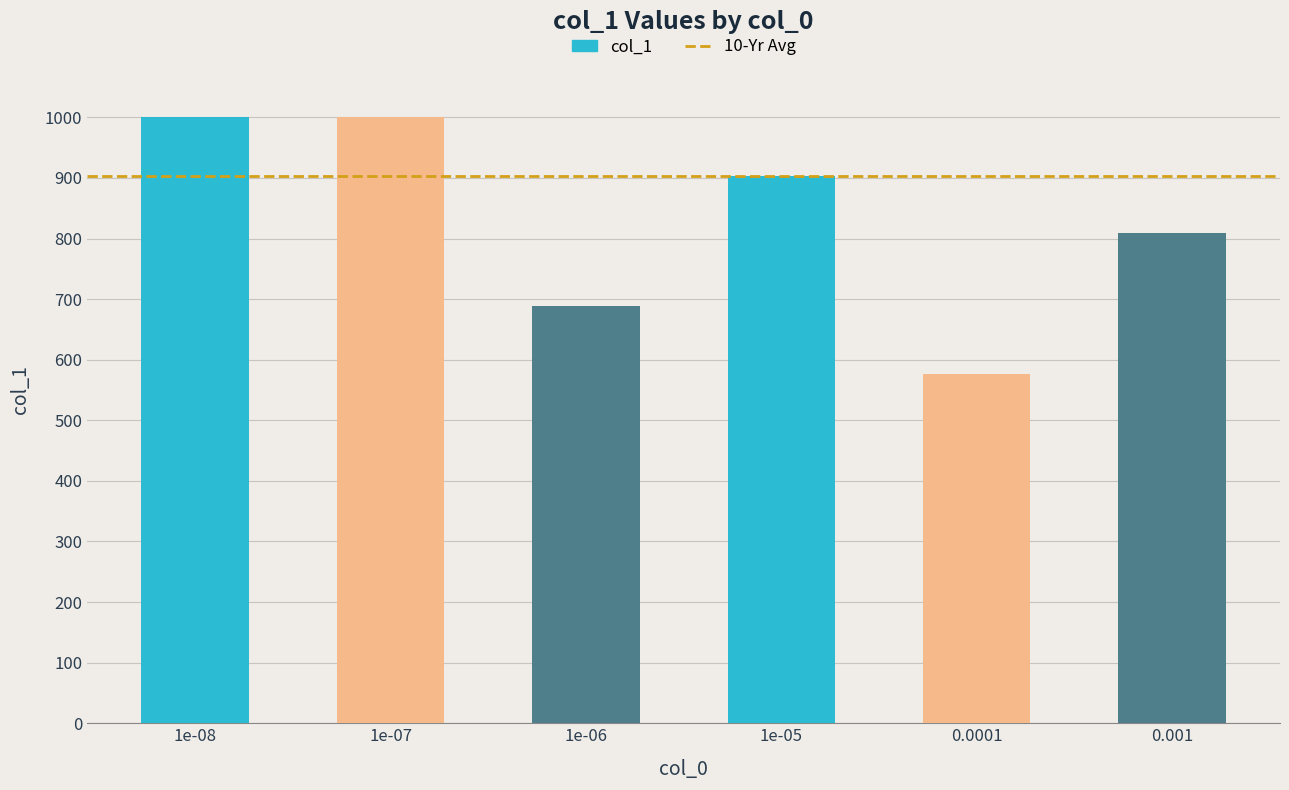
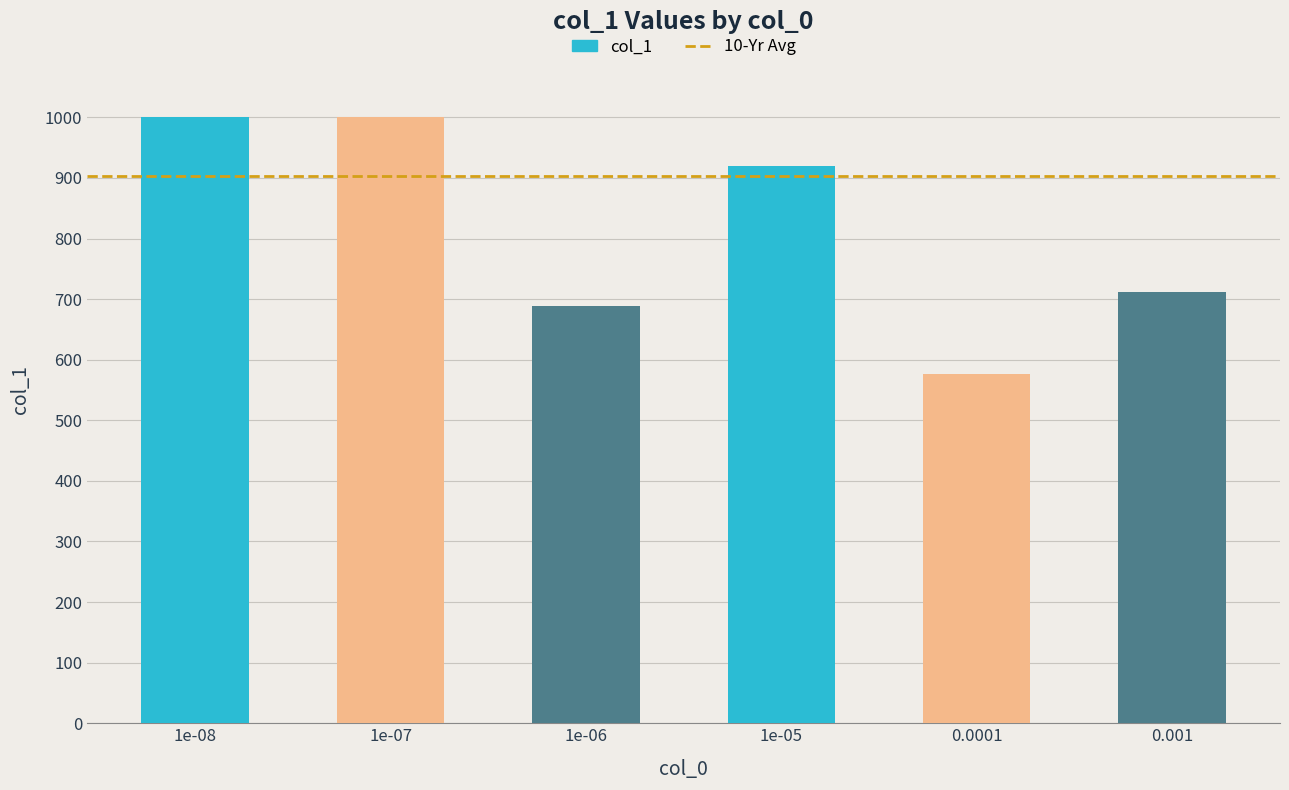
  {
    "1e-08": 1000,
    "1e-07": 1000,
    "1e-06": 690,
-   "1e-05": 900,
+   "1e-05": 920,
    "0.0001": 580,
-   "0.001": 810
+   "0.001": 710
  }
